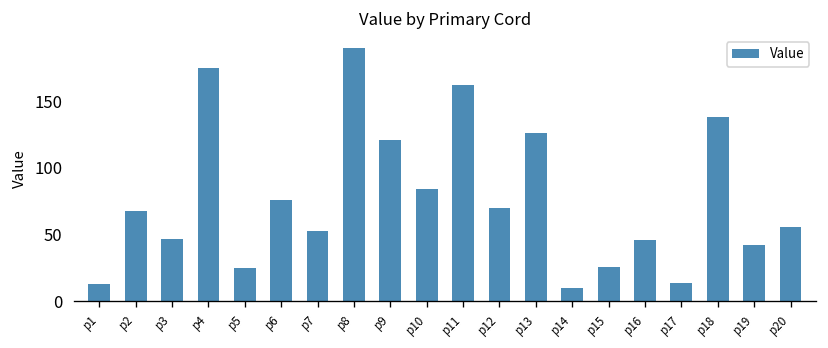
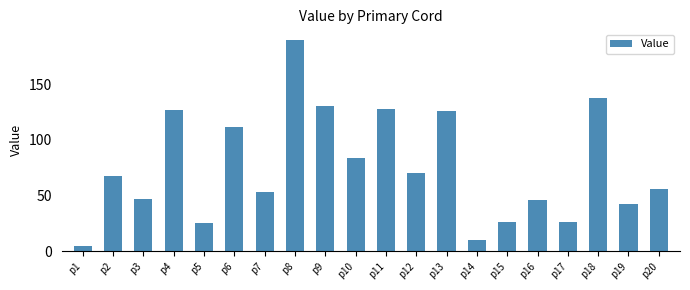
  {
-   "p1": 13,
+   "p1": 5,
    "p2": 68,
    "p3": 47,
-   "p4": 175,
+   "p4": 127,
    "p5": 25,
-   "p6": 76,
+   "p6": 112,
    "p7": 53,
    "p8": 190,
-   "p9": 121,
+   "p9": 131,
    "p10": 84,
-   "p11": 162,
+   "p11": 128,
    "p12": 70,
    "p13": 126,
    "p14": 10,
    "p15": 26,
    "p16": 46,
-   "p17": 14,
+   "p17": 26,
    "p18": 138,
    "p19": 42,
    "p20": 56
  }
